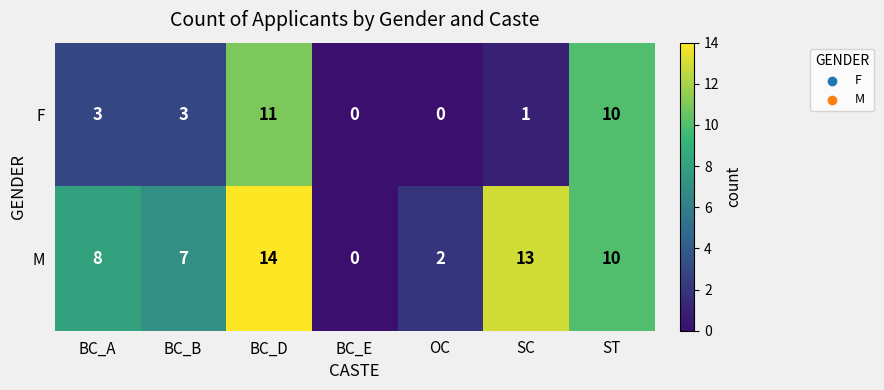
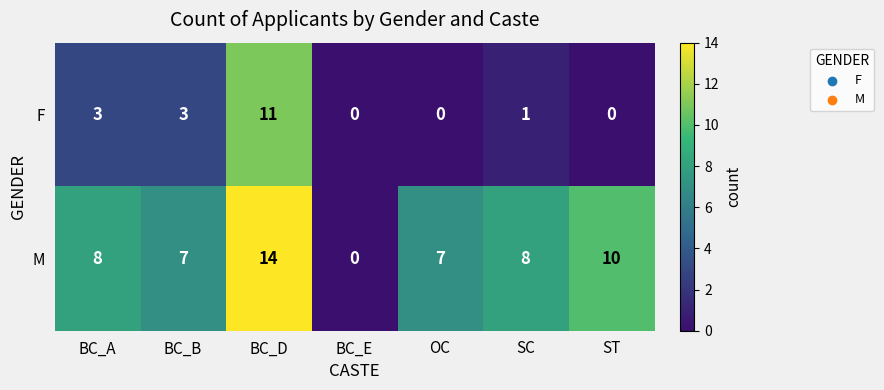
  {
    "F": {
      "BC_A": 3,
      "BC_B": 3,
      "BC_D": 11,
      "BC_E": 0,
      "OC": 0,
      "SC": 1,
-     "ST": 10
+     "ST": 0
    },
    "M": {
      "BC_A": 8,
      "BC_B": 7,
      "BC_D": 14,
      "BC_E": 0,
-     "OC": 2,
-     "SC": 13,
+     "OC": 7,
+     "SC": 8,
      "ST": 10
    }
  }
